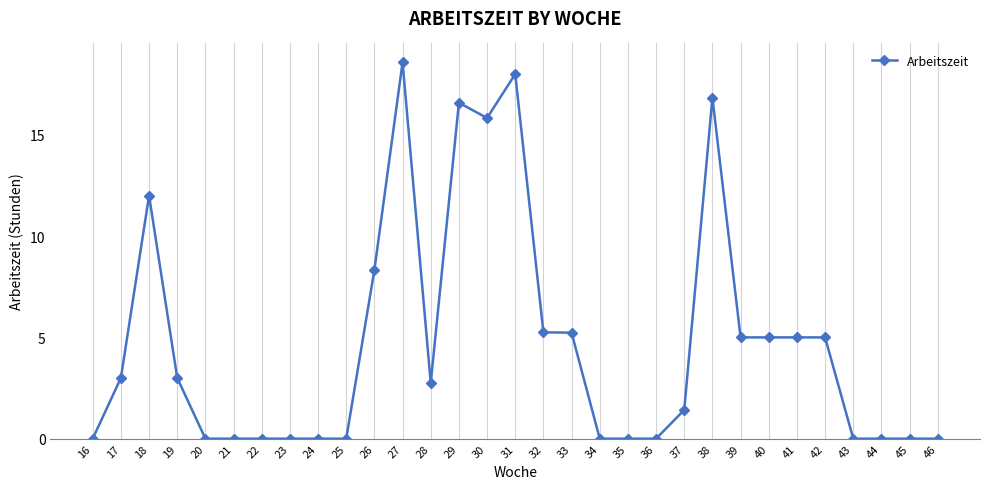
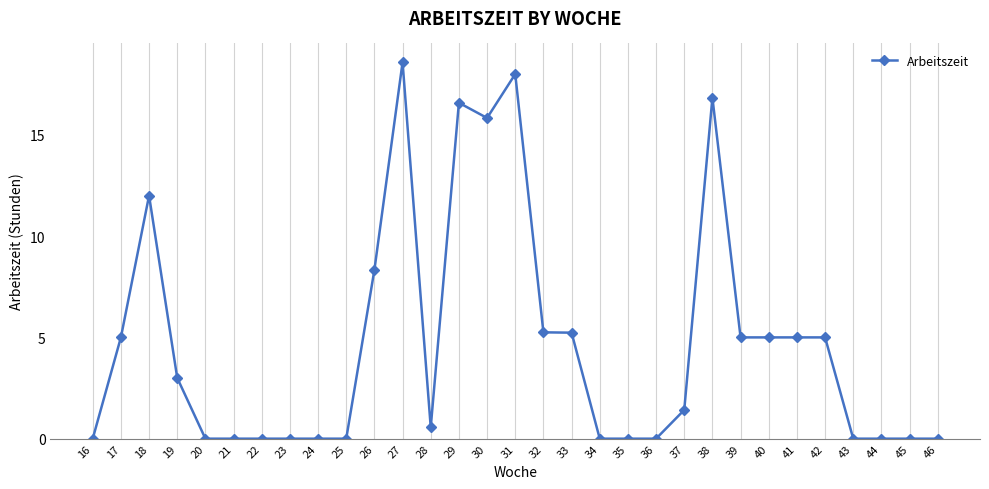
  {
    "16": 0.0,
-   "17": 3,
+   "17": 5,
    "18": 12.0,
    "19": 3.0,
    "20": 0.0,
    "21": 0.0,
    "22": 0.0,
    "23": 0.0,
    "24": 0.0,
    "25": 0.0,
    "26": 8.3,
    "27": 18.6,
-   "28": 2.8,
+   "28": 0.6,
    "29": 16.6,
    "30": 15.8,
    "31": 18.0,
    "32": 5.3,
    "33": 5.2,
    "34": 0.0,
    "35": 0.0,
    "36": 0.0,
    "37": 1.4,
    "38": 16.8,
    "39": 5.0,
    "40": 5.0,
    "41": 5.0,
    "42": 5.0,
    "43": 0.0,
    "44": 0.0,
    "45": 0.0,
    "46": 0.0
  }
